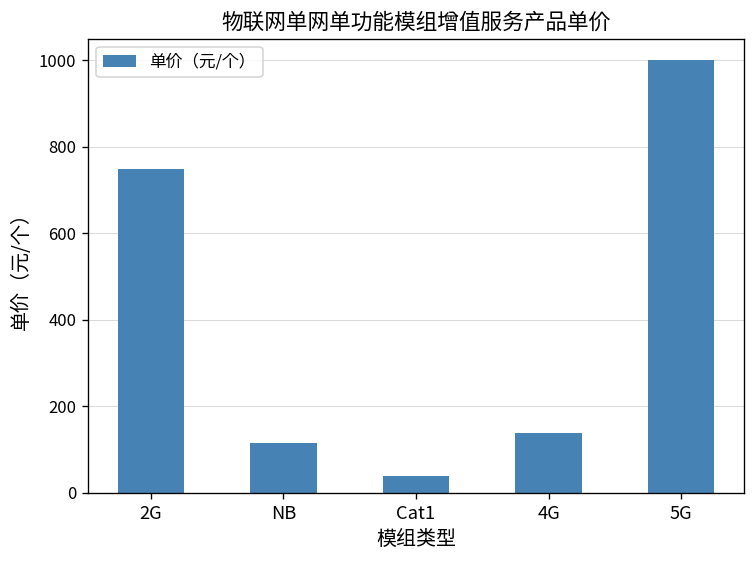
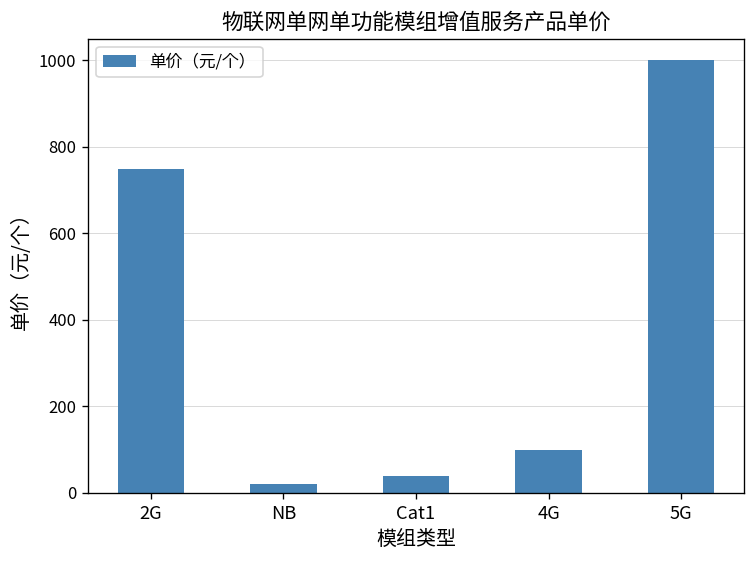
  {
    "2G": 750,
-   "NB": 120,
+   "NB": 20,
    "Cat1": 40,
-   "4G": 140,
+   "4G": 100,
    "5G": 1000
  }
